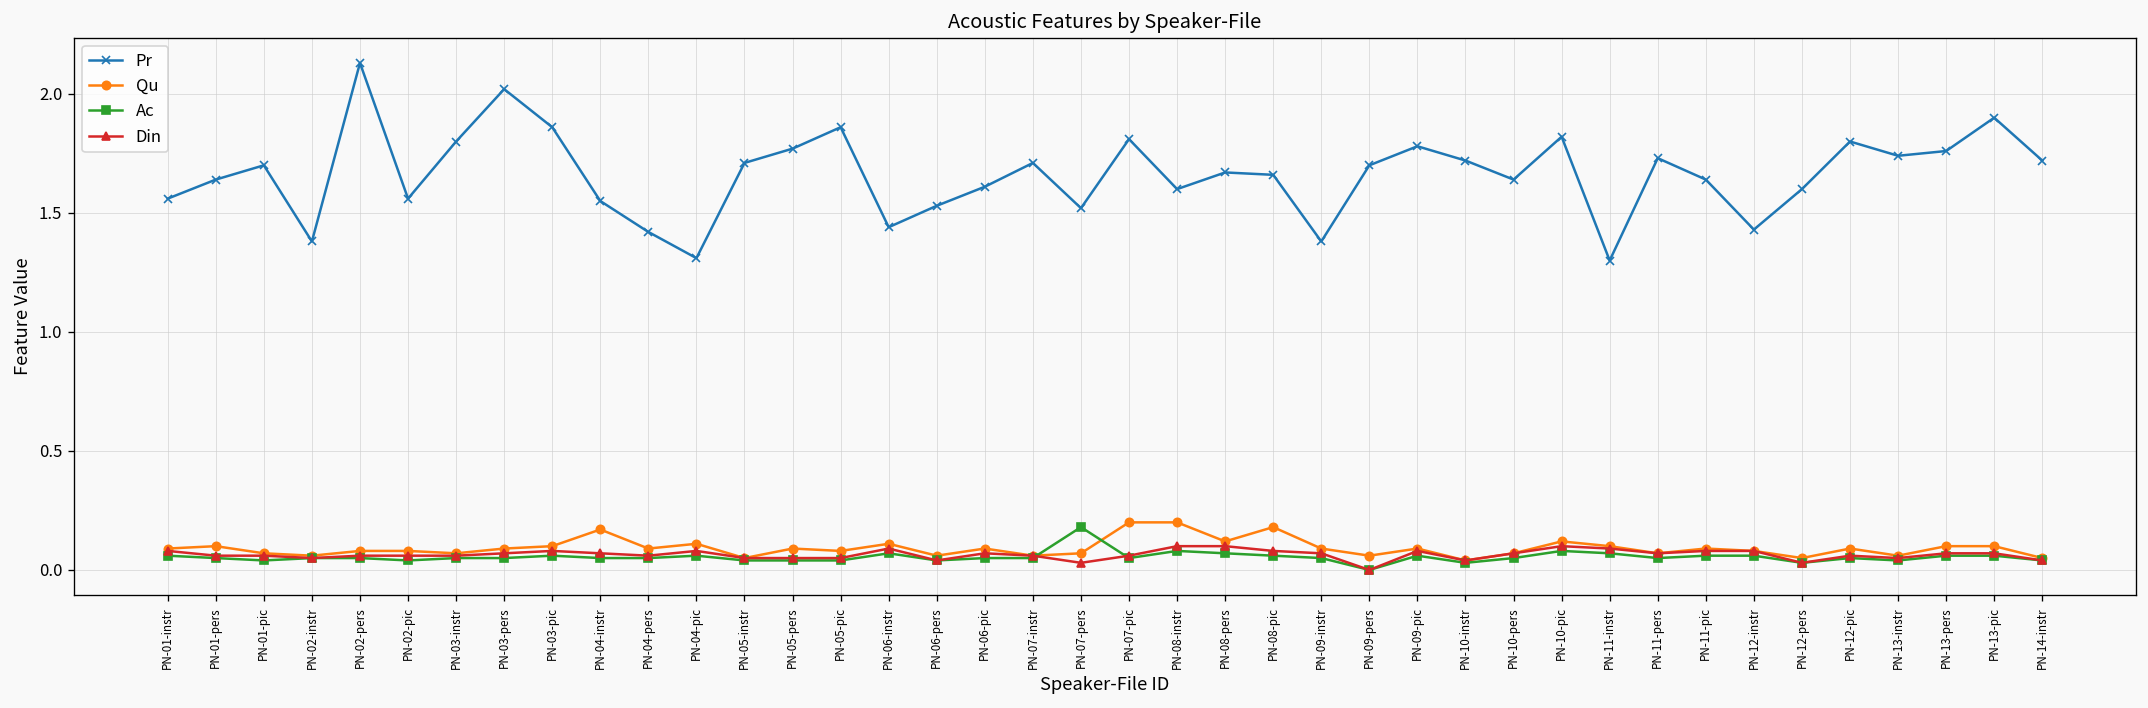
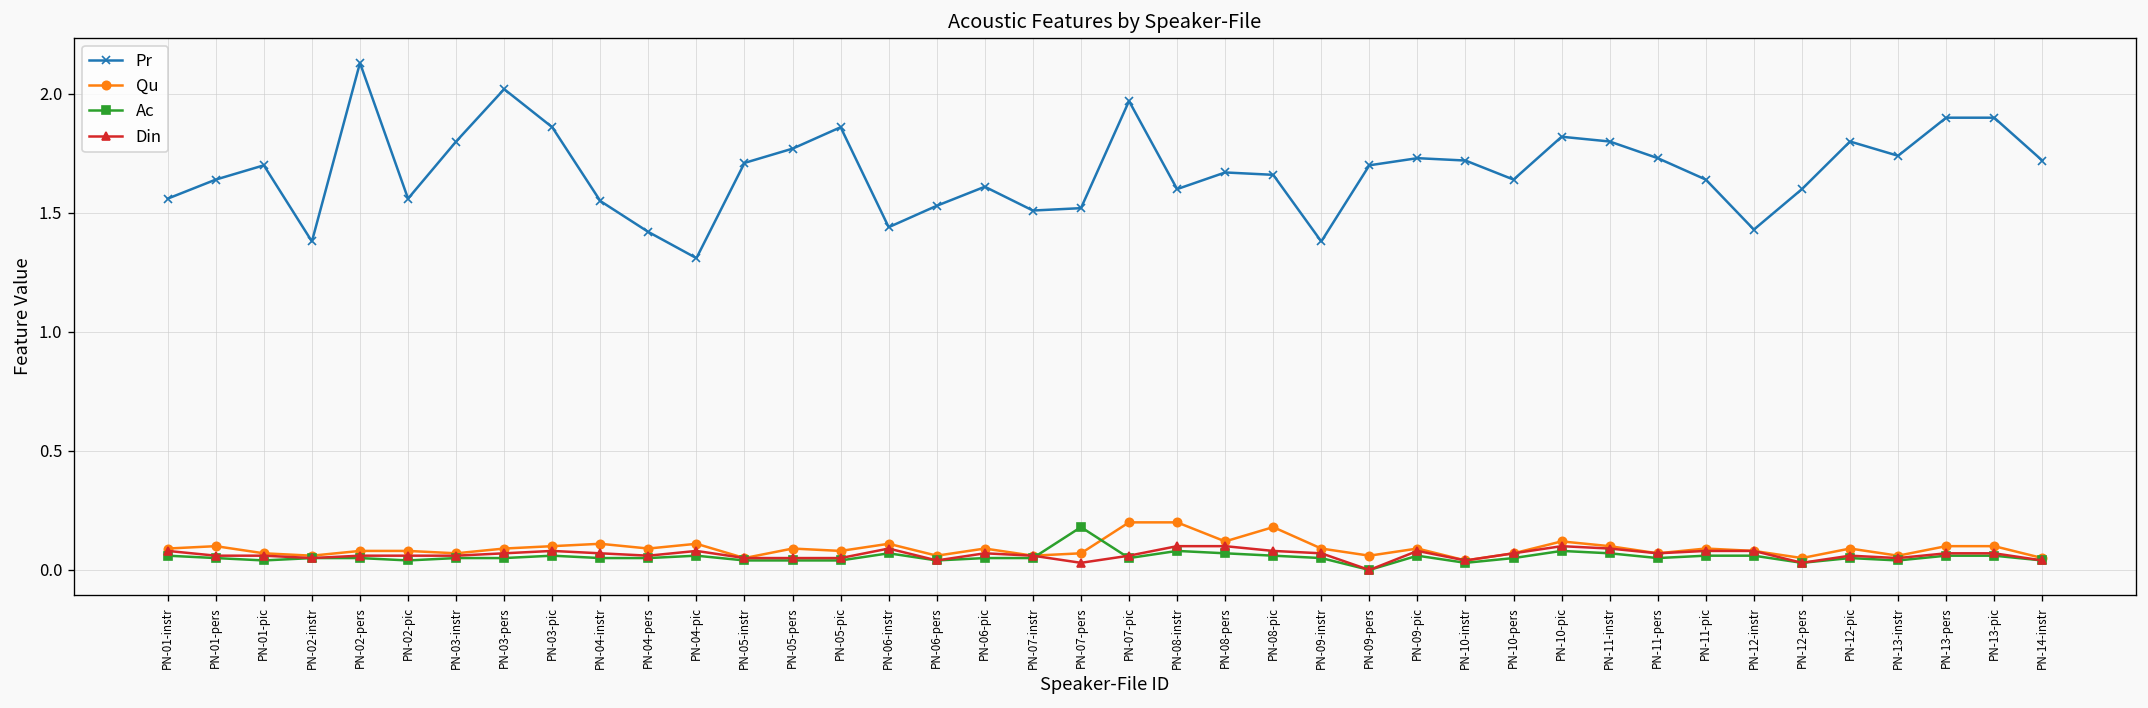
  {
    "Pr": {
      "PN-01-instr": 1.56,
      "PN-01-pers": 1.64,
      "PN-01-pic": 1.70,
      "PN-02-instr": 1.38,
      "PN-02-pers": 2.13,
      "PN-02-pic": 1.56,
      "PN-03-instr": 1.80,
      "PN-03-pers": 2.02,
      "PN-03-pic": 1.86,
      "PN-04-instr": 1.55,
      "PN-04-pers": 1.42,
      "PN-04-pic": 1.31,
      "PN-05-instr": 1.71,
      "PN-05-pers": 1.77,
      "PN-05-pic": 1.86,
      "PN-06-instr": 1.44,
      "PN-06-pers": 1.53,
      "PN-06-pic": 1.61,
-     "PN-07-instr": 1.71,
+     "PN-07-instr": 1.51,
      "PN-07-pers": 1.52,
-     "PN-07-pic": 1.81,
+     "PN-07-pic": 1.97,
      "PN-08-instr": 1.60,
      "PN-08-pers": 1.67,
      "PN-08-pic": 1.66,
      "PN-09-instr": 1.38,
      "PN-09-pers": 1.70,
-     "PN-09-pic": 1.78,
+     "PN-09-pic": 1.73,
      "PN-10-instr": 1.72,
      "PN-10-pers": 1.64,
      "PN-10-pic": 1.82,
-     "PN-11-instr": 1.3,
+     "PN-11-instr": 1.8,
      "PN-11-pers": 1.73,
      "PN-11-pic": 1.64,
      "PN-12-instr": 1.43,
      "PN-12-pers": 1.60,
      "PN-12-pic": 1.80,
      "PN-13-instr": 1.74,
-     "PN-13-pers": 1.76,
+     "PN-13-pers": 1.90,
      "PN-13-pic": 1.90,
      "PN-14-instr": 1.72
    },
    "Qu": {
      "PN-01-pers": 0.10,
      "PN-02-pers": 0.08,
      "PN-02-pic": 0.08,
      "PN-03-pers": 0.09,
      "PN-03-pic": 0.10,
-     "PN-04-instr": 0.17,
+     "PN-04-instr": 0.11,
      "PN-04-pers": 0.09,
      "PN-04-pic": 0.11,
      "PN-05-pers": 0.09,
      "PN-05-pic": 0.08,
      "PN-06-instr": 0.11,
      "PN-06-pers": 0.06,
      "PN-06-pic": 0.09,
      "PN-07-pers": 0.07,
      "PN-07-pic": 0.20,
      "PN-08-instr": 0.20,
      "PN-08-pers": 0.12,
      "PN-08-pic": 0.18,
      "PN-09-instr": 0.09,
      "PN-09-pers": 0.06,
      "PN-10-pic": 0.12,
      "PN-12-pers": 0.05,
      "PN-12-pic": 0.09,
      "PN-13-pers": 0.10,
      "PN-13-pic": 0.10
    },
    "Ac": {
      "PN-01-instr": 0.06,
      "PN-01-pic": 0.04,
      "PN-02-pic": 0.04,
      "PN-03-pers": 0.05,
      "PN-03-pic": 0.06,
      "PN-04-instr": 0.05,
      "PN-04-pic": 0.06,
      "PN-06-instr": 0.07,
      "PN-06-pic": 0.05,
      "PN-07-pers": 0.18,
      "PN-08-instr": 0.08,
      "PN-08-pers": 0.07,
      "PN-08-pic": 0.06,
      "PN-09-instr": 0.05,
      "PN-09-pic": 0.06,
      "PN-10-pers": 0.05,
      "PN-10-pic": 0.08,
      "PN-11-instr": 0.07,
      "PN-11-pers": 0.05,
      "PN-11-pic": 0.06,
      "PN-12-instr": 0.06
    },
    "Din": {
      "PN-02-pic": 0.06,
      "PN-03-pers": 0.07,
      "PN-03-pic": 0.08,
      "PN-04-instr": 0.07,
      "PN-04-pic": 0.08,
      "PN-06-instr": 0.09,
      "PN-06-pic": 0.07,
      "PN-07-pers": 0.03,
      "PN-08-instr": 0.10,
      "PN-08-pers": 0.10,
      "PN-08-pic": 0.08,
      "PN-09-instr": 0.07,
      "PN-10-pic": 0.10
    }
  }
